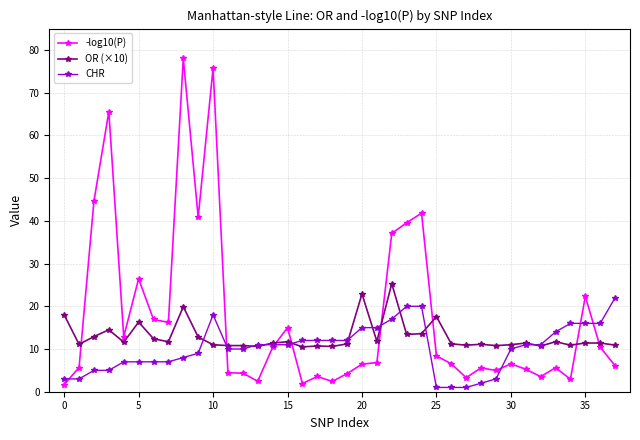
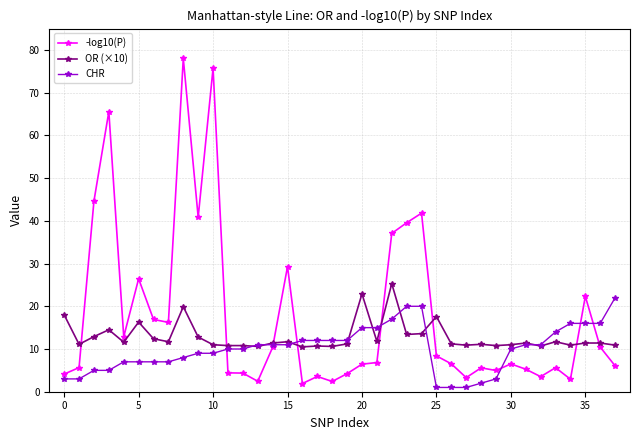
  {
    "-log10(P)": {
-     "0": 2,
+     "0": 4,
      "5": 26,
      "10": 76,
-     "15": 15,
+     "15": 29,
      "20": 6,
      "25": 8,
      "30": 7,
      "35": 22
    },
    "OR (×10)": {
      "0": 18,
      "5": 16,
      "10": 11,
      "15": 12,
      "20": 23,
      "25": 18,
      "30": 11,
      "35": 11
    },
    "CHR": {
      "0": 3,
      "5": 7,
-     "10": 18,
+     "10": 9,
      "15": 11,
      "20": 15,
      "25": 1,
      "30": 10,
      "35": 16
    }
  }
